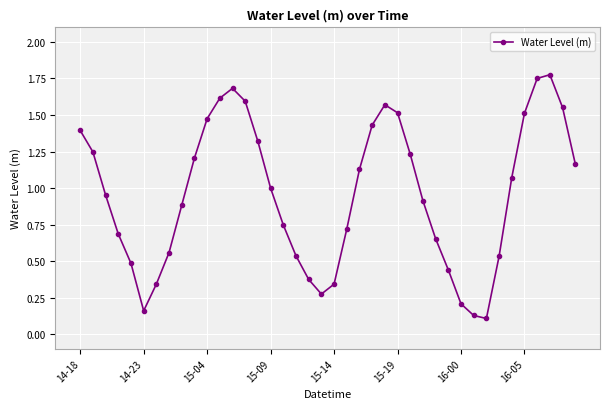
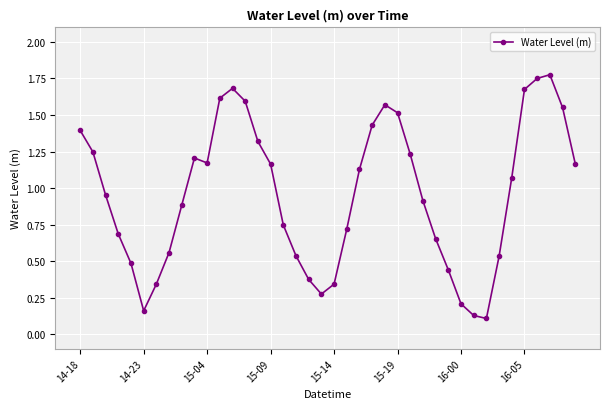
  {
    "14-18": 1.39,
    "14-23": 0.16,
-   "15-04": 1.47,
-   "15-09": 1.00,
+   "15-04": 1.17,
+   "15-09": 1.16,
    "15-14": 0.34,
    "15-19": 1.52,
    "16-00": 0.21,
-   "16-05": 1.51
+   "16-05": 1.68
  }
